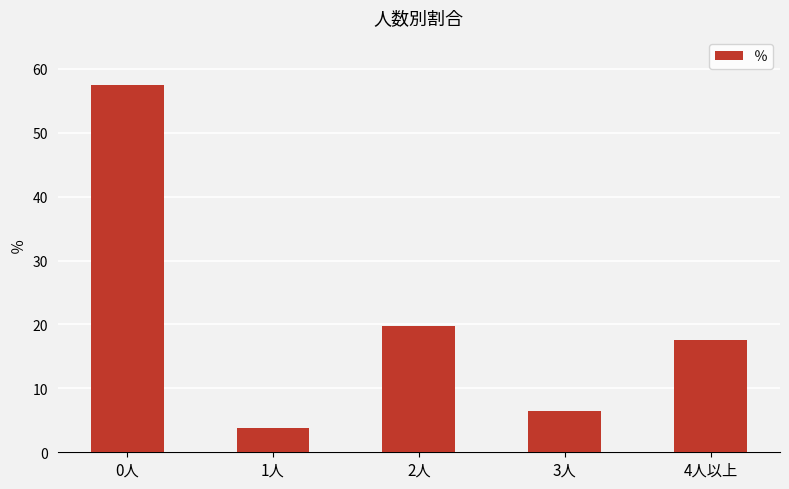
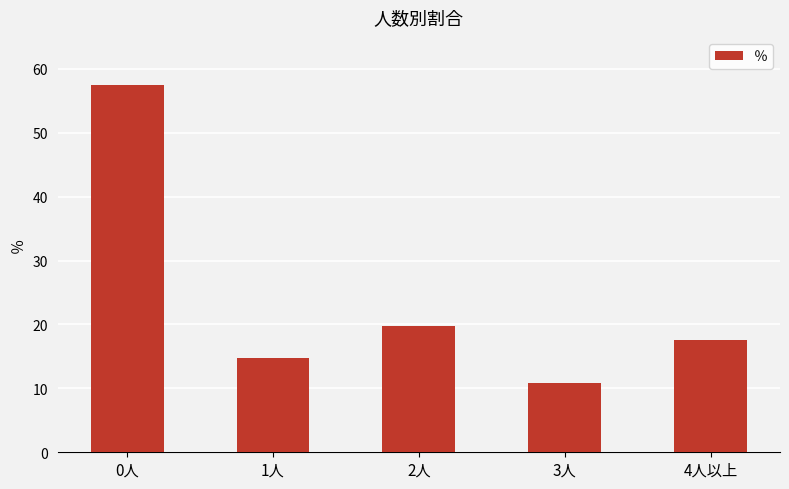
  {
    "0人": 58,
-   "1人": 4,
+   "1人": 15,
    "2人": 20,
-   "3人": 7,
+   "3人": 11,
    "4人以上": 18
  }
